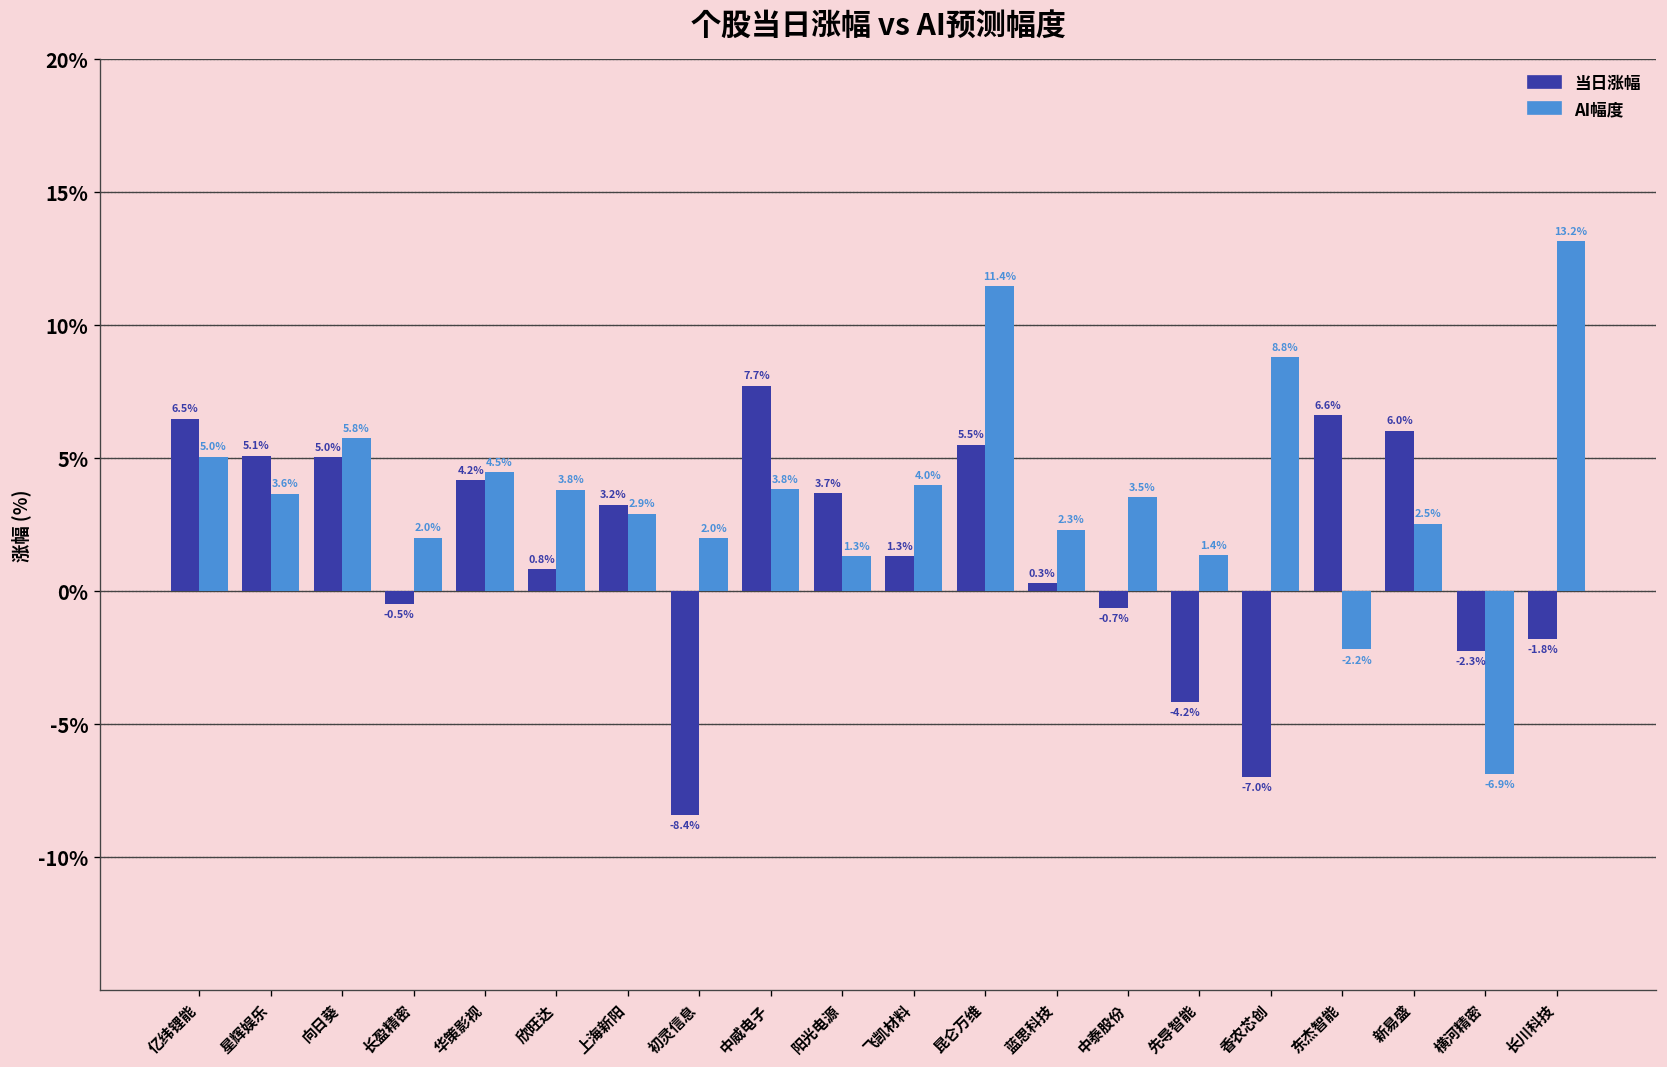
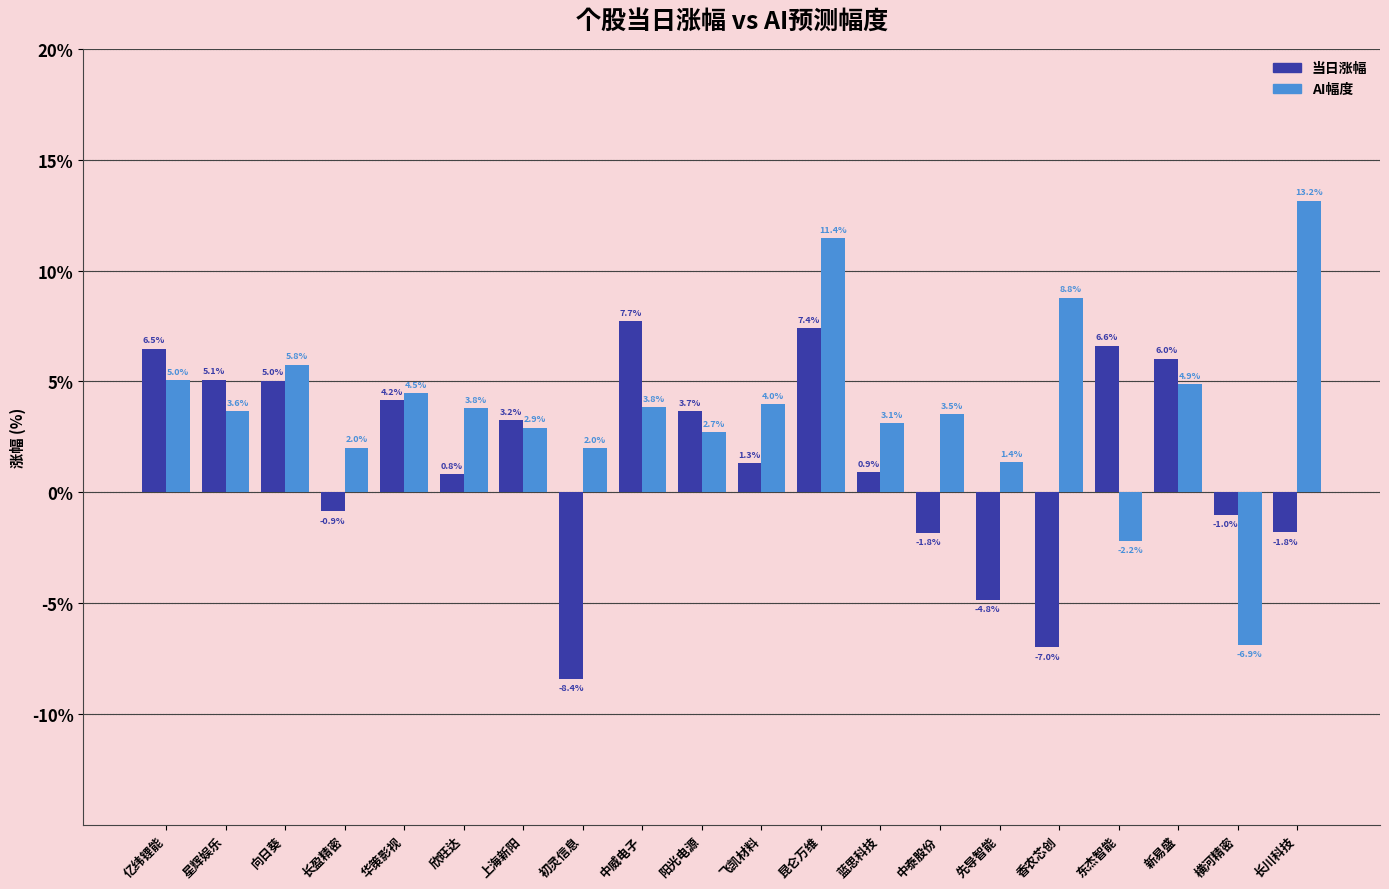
  {
    "当日涨幅": {
      "亿纬锂能": "6.5%",
      "星辉娱乐": "5.1%",
      "向日葵": "5.0%",
-     "长盈精密": "-0.5%",
+     "长盈精密": "-0.9%",
      "华策影视": "4.2%",
      "欣旺达": "0.8%",
      "上海新阳": "3.2%",
      "初灵信息": "-8.4%",
      "中威电子": "7.7%",
      "阳光电源": "3.7%",
      "飞凯材料": "1.3%",
-     "昆仑万维": "5.5%",
-     "蓝思科技": "0.3%",
-     "中泰股份": "-0.7%",
-     "先导智能": "-4.2%",
+     "昆仑万维": "7.4%",
+     "蓝思科技": "0.9%",
+     "中泰股份": "-1.8%",
+     "先导智能": "-4.8%",
      "香农芯创": "-7.0%",
      "东杰智能": "6.6%",
      "新易盛": "6.0%",
-     "横河精密": "-2.3%",
+     "横河精密": "-1.0%",
      "长川科技": "-1.8%"
    },
    "AI幅度": {
      "亿纬锂能": "5.0%",
      "星辉娱乐": "3.6%",
      "向日葵": "5.8%",
      "长盈精密": "2.0%",
      "华策影视": "4.5%",
      "欣旺达": "3.8%",
      "上海新阳": "2.9%",
      "初灵信息": "2.0%",
      "中威电子": "3.8%",
-     "阳光电源": "1.3%",
+     "阳光电源": "2.7%",
      "飞凯材料": "4.0%",
      "昆仑万维": "11.4%",
-     "蓝思科技": "2.3%",
+     "蓝思科技": "3.1%",
      "中泰股份": "3.5%",
      "先导智能": "1.4%",
      "香农芯创": "8.8%",
      "东杰智能": "-2.2%",
-     "新易盛": "2.5%",
+     "新易盛": "4.9%",
      "横河精密": "-6.9%",
      "长川科技": "13.2%"
    }
  }
